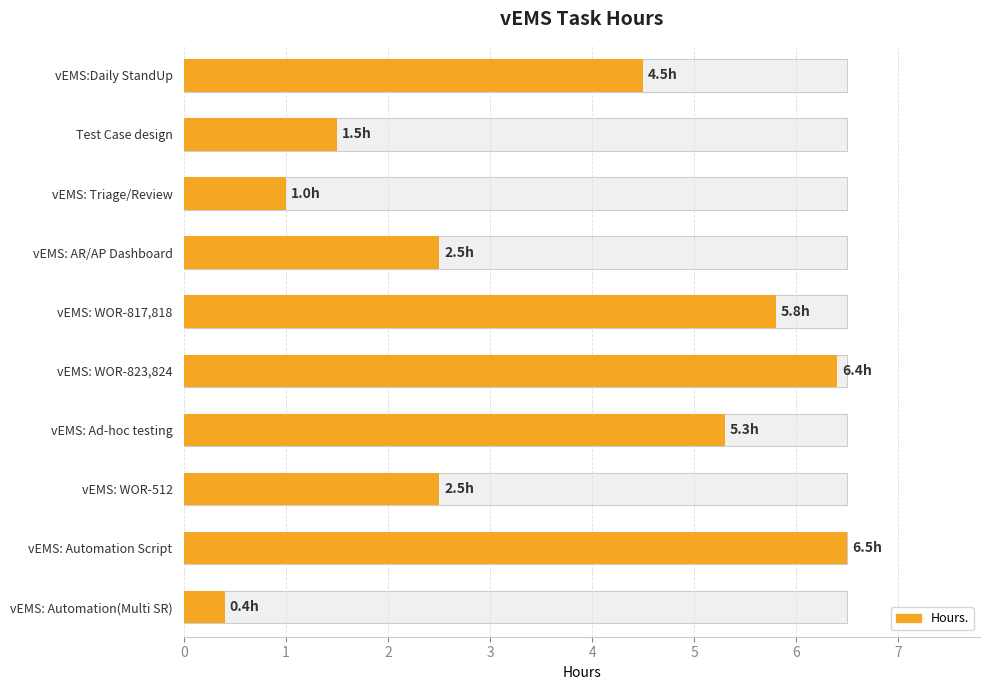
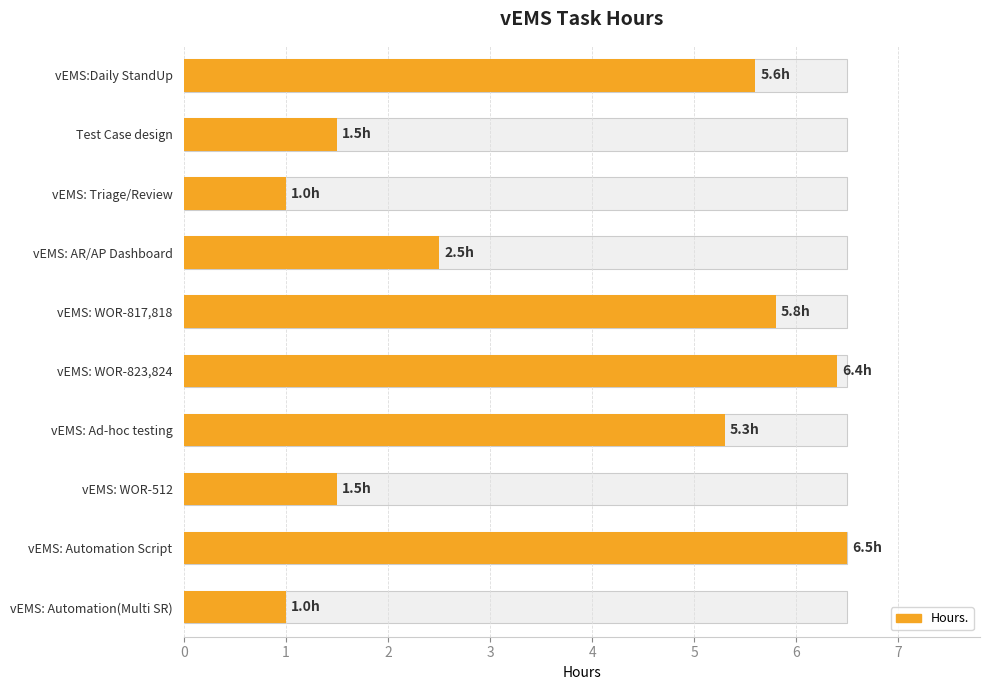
  {
    "Hours.": {
-     "vEMS:Daily StandUp": "4.5h",
-     "vEMS: WOR-512": "2.5h",
+     "vEMS:Daily StandUp": "5.6h",
+     "vEMS: WOR-512": "1.5h",
      "vEMS: Automation Script": "6.5h",
-     "vEMS: Automation(Multi SR)": "0.4h"
+     "vEMS: Automation(Multi SR)": "1.0h"
    }
  }
